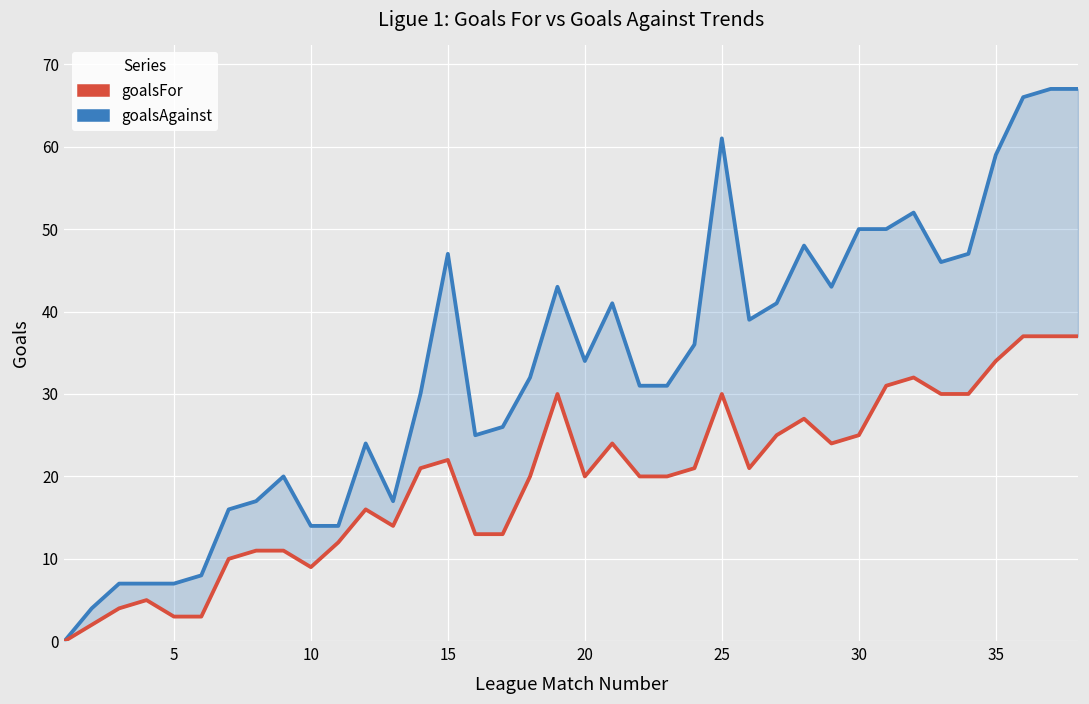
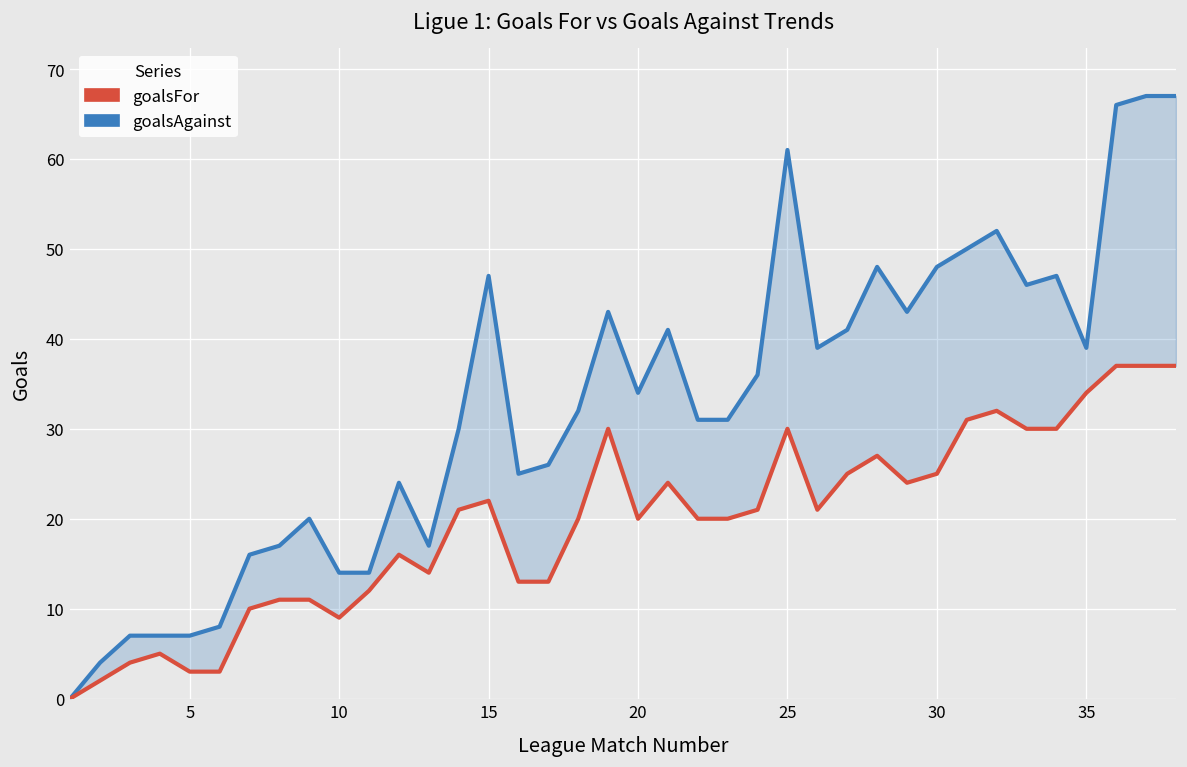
  {
    "goalsAgainst": {
      "5": 7,
      "10": 14,
      "15": 47,
      "20": 34,
      "25": 61,
-     "30": 50,
-     "35": 59
+     "30": 48,
+     "35": 39
    },
    "goalsFor": {
      "5": 3,
      "10": 9,
      "15": 22,
      "20": 20,
      "25": 30,
      "30": 25,
      "35": 34
    }
  }
